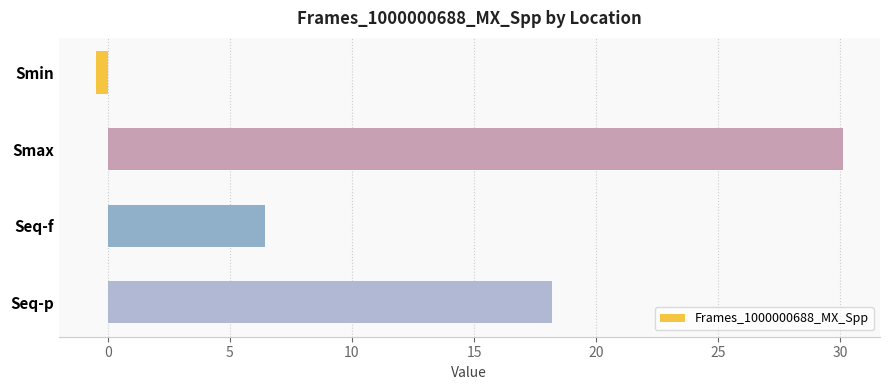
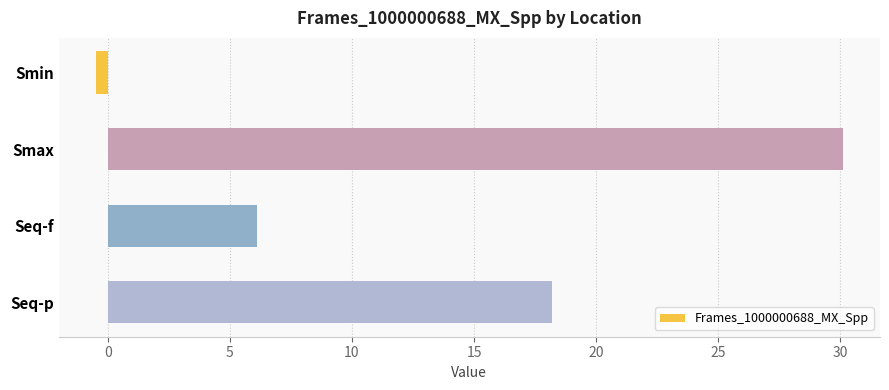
  {
    "Smin": -0.5,
    "Smax": 30.1,
-   "Seq-f": 6.4,
+   "Seq-f": 6.1,
    "Seq-p": 18.2
  }
